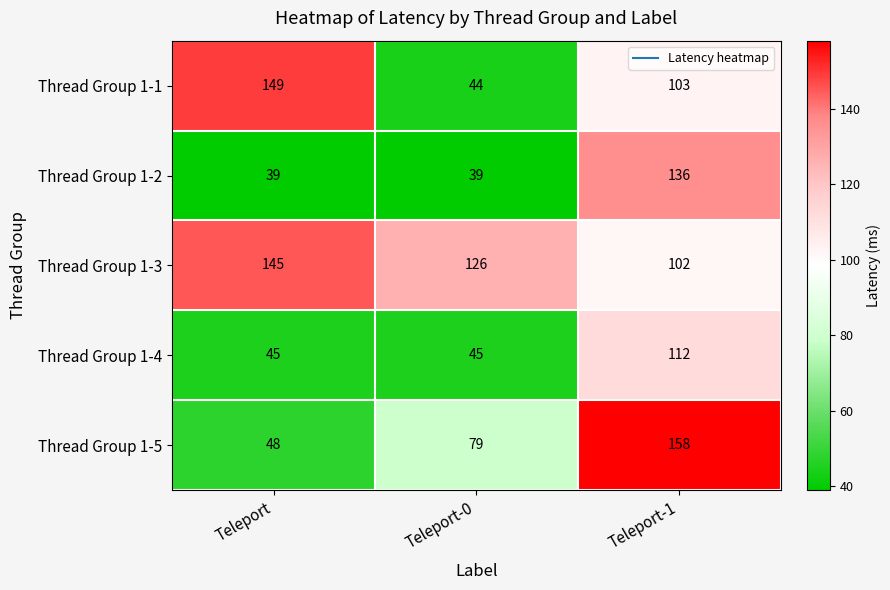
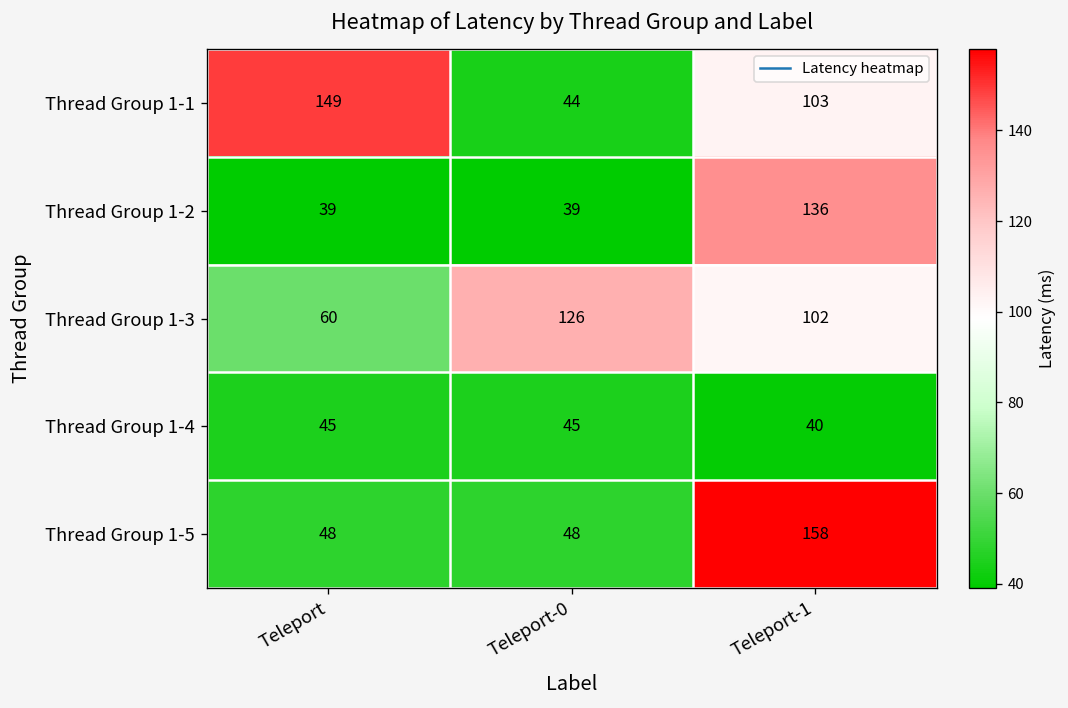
  {
    "Thread Group 1-1": {
      "Teleport": 149,
      "Teleport-0": 44,
      "Teleport-1": 103
    },
    "Thread Group 1-2": {
      "Teleport": 39,
      "Teleport-0": 39,
      "Teleport-1": 136
    },
    "Thread Group 1-3": {
-     "Teleport": 145,
+     "Teleport": 60,
      "Teleport-0": 126,
      "Teleport-1": 102
    },
    "Thread Group 1-4": {
      "Teleport": 45,
      "Teleport-0": 45,
-     "Teleport-1": 112
+     "Teleport-1": 40
    },
    "Thread Group 1-5": {
      "Teleport": 48,
-     "Teleport-0": 79,
+     "Teleport-0": 48,
      "Teleport-1": 158
    }
  }
